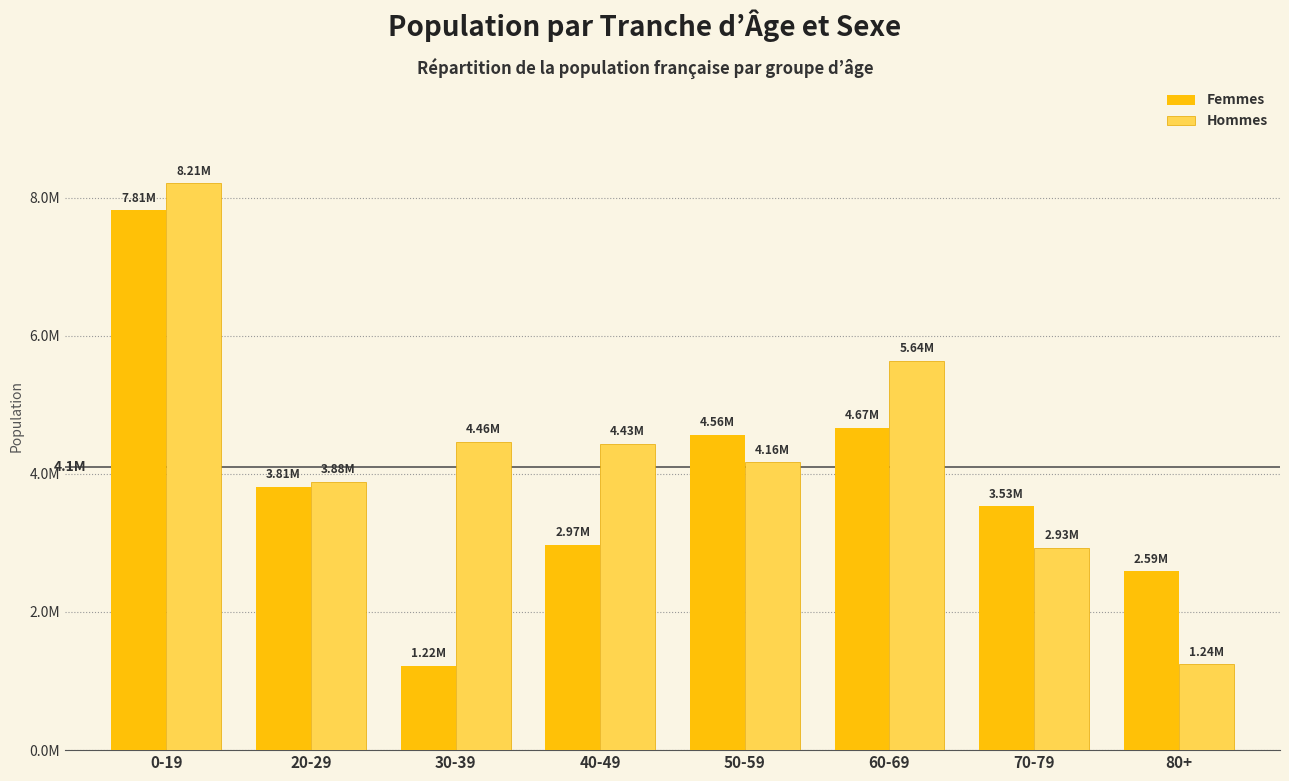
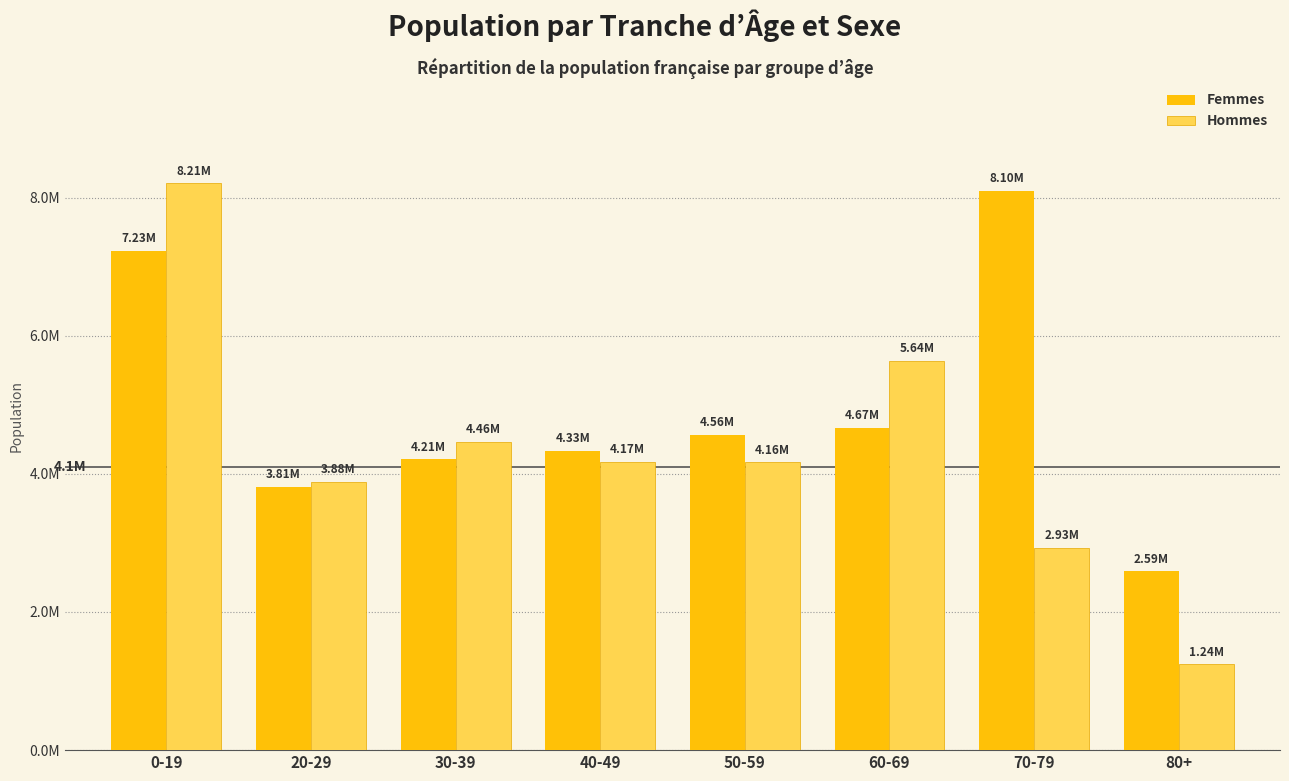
  {
    "Femmes": {
-     "0-19": "7.81M",
+     "0-19": "7.23M",
      "20-29": "3.81M",
-     "30-39": "1.22M",
-     "40-49": "2.97M",
+     "30-39": "4.21M",
+     "40-49": "4.33M",
      "50-59": "4.56M",
      "60-69": "4.67M",
-     "70-79": "3.53M",
+     "70-79": "8.10M",
      "80+": "2.59M"
    },
    "Hommes": {
      "0-19": "8.21M",
      "20-29": "3.88M",
      "30-39": "4.46M",
-     "40-49": "4.43M",
+     "40-49": "4.17M",
      "50-59": "4.16M",
      "60-69": "5.64M",
      "70-79": "2.93M",
      "80+": "1.24M"
    }
  }
